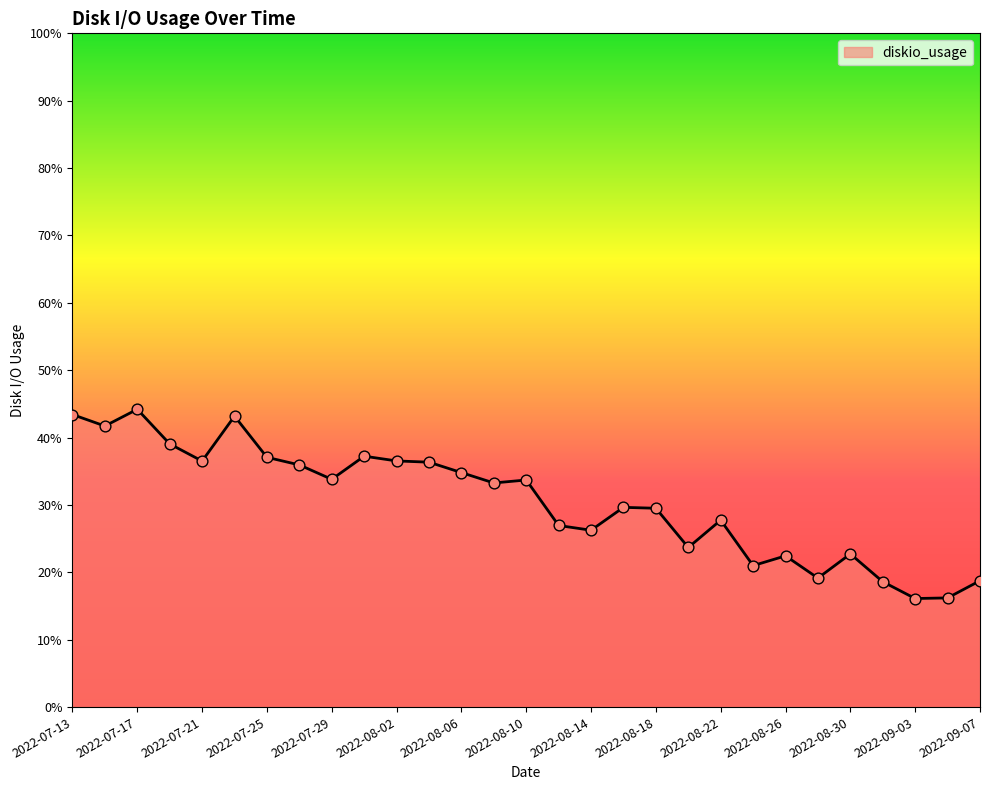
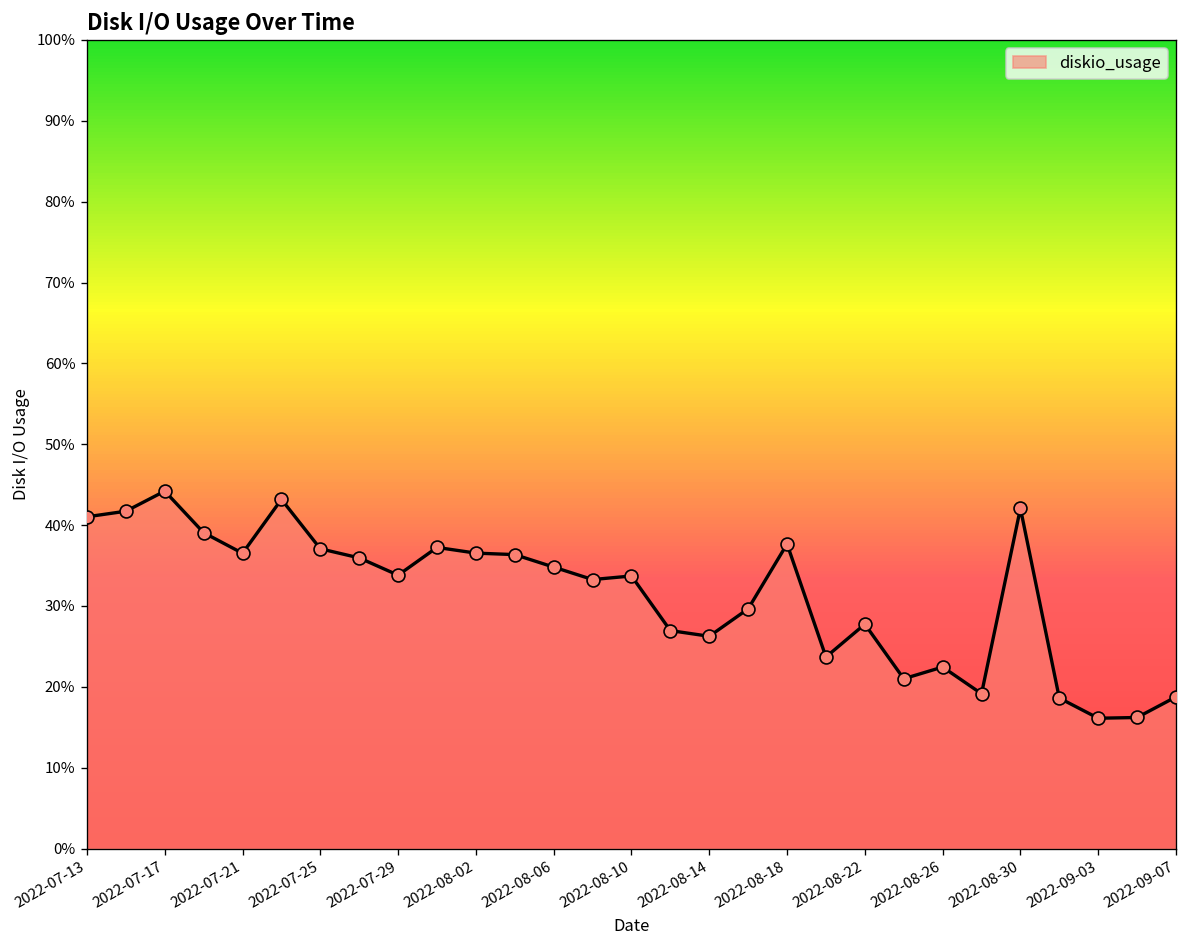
  {
-   "2022-07-13": "43%",
+   "2022-07-13": "41%",
    "2022-07-17": "44%",
    "2022-07-21": "37%",
    "2022-07-25": "37%",
    "2022-07-29": "34%",
    "2022-08-02": "37%",
    "2022-08-06": "35%",
    "2022-08-10": "34%",
    "2022-08-14": "26%",
-   "2022-08-18": "30%",
+   "2022-08-18": "38%",
    "2022-08-22": "28%",
    "2022-08-26": "22%",
-   "2022-08-30": "23%",
+   "2022-08-30": "42%",
    "2022-09-03": "16%",
    "2022-09-07": "19%"
  }
